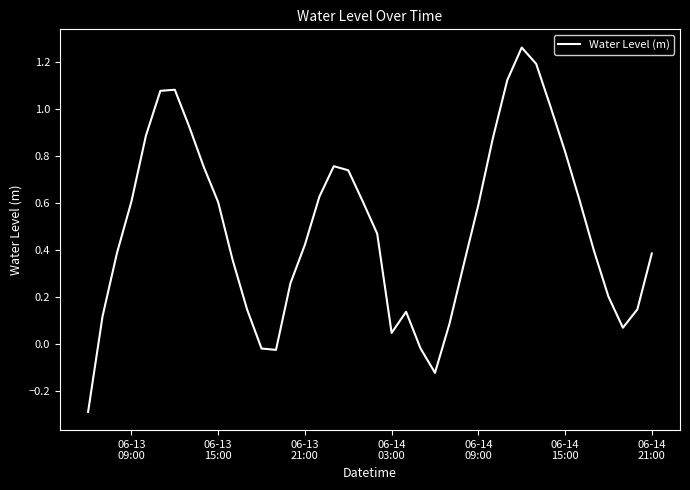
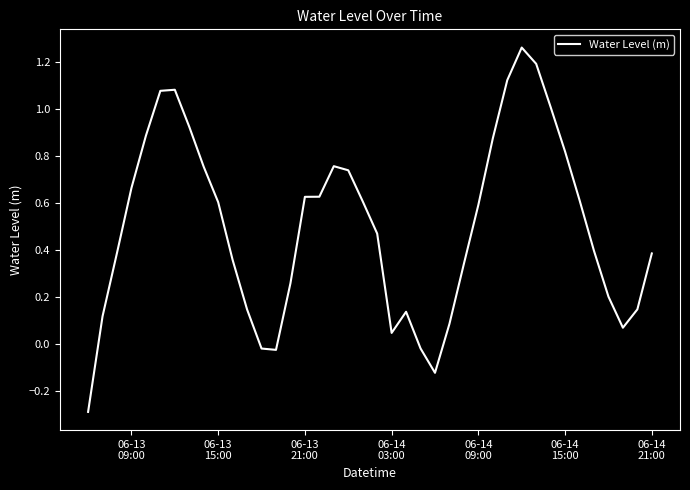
  {
-   "06-13 09:00": 0.61,
+   "06-13 09:00": 0.66,
    "06-13 15:00": 0.60,
-   "06-13 21:00": 0.42,
+   "06-13 21:00": 0.63,
    "06-14 03:00": 0.05,
    "06-14 09:00": 0.59,
    "06-14 15:00": 0.82,
    "06-14 21:00": 0.39
  }
